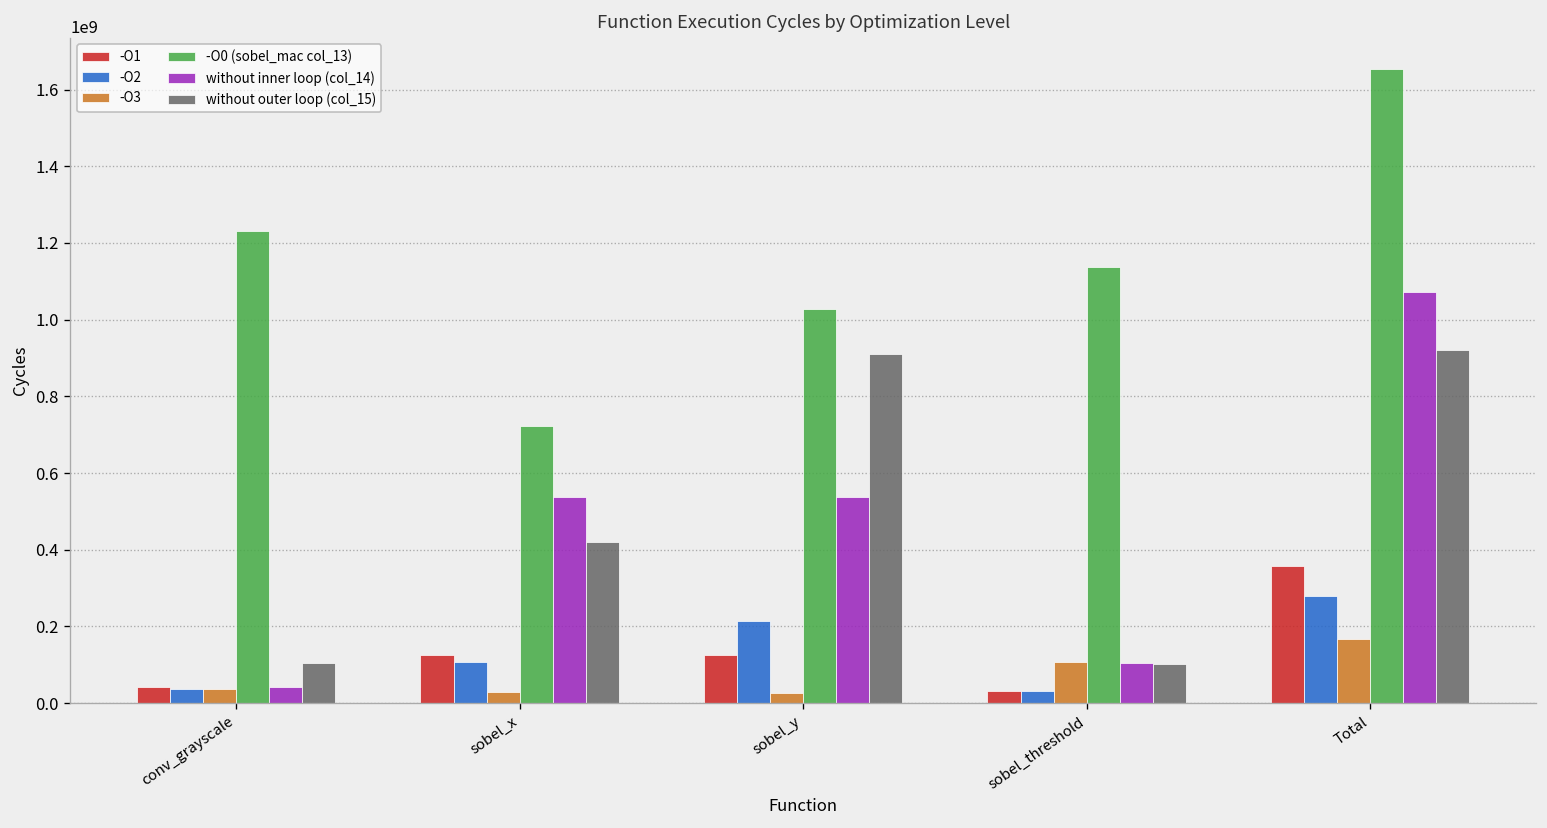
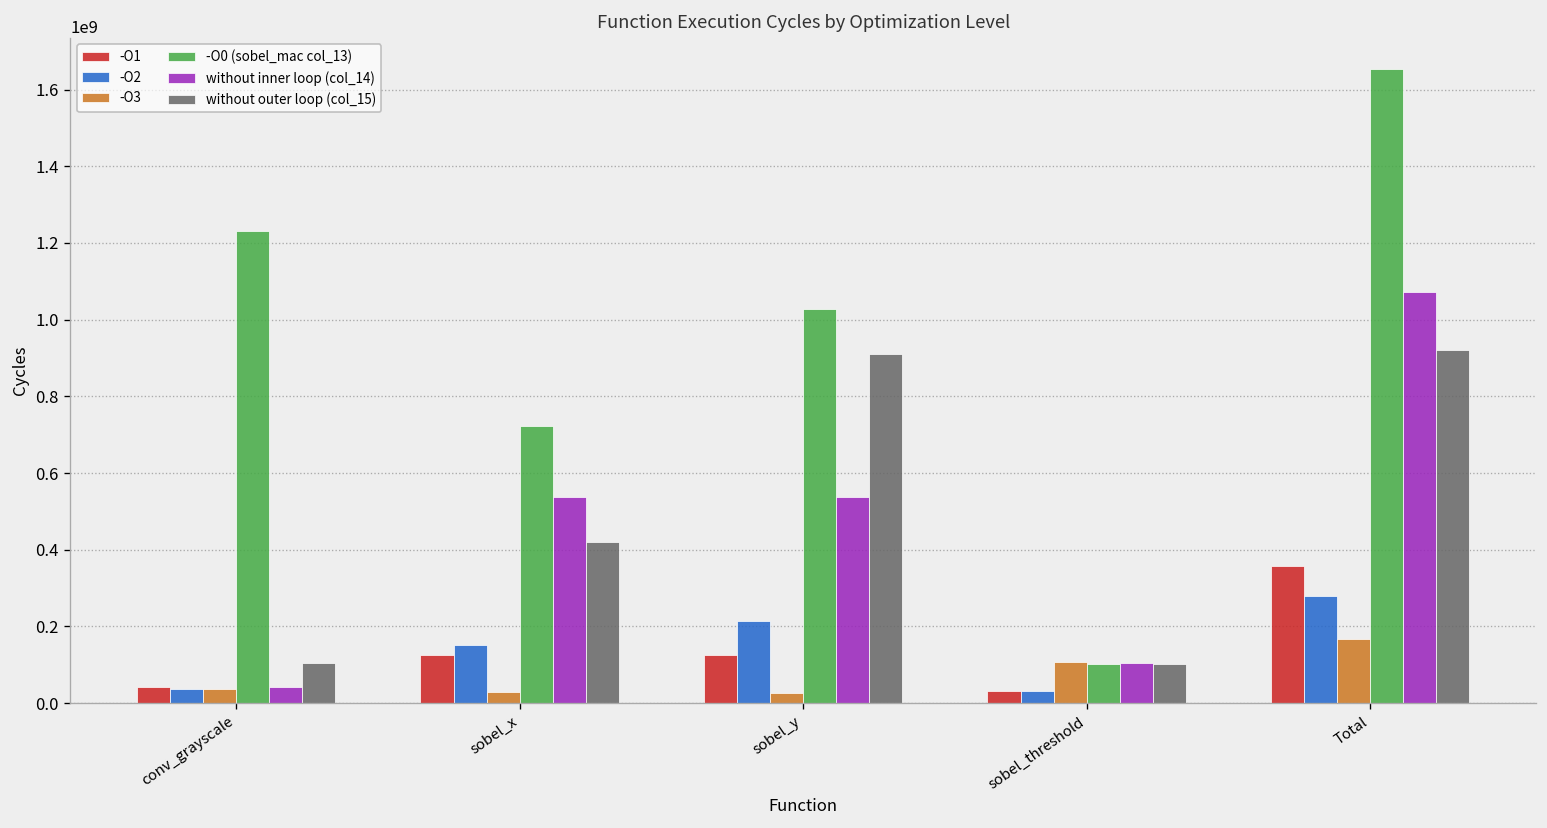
  {
    "-O1": {
      "conv_grayscale": 40000000,
      "sobel_x": 130000000,
      "sobel_y": 130000000,
      "sobel_threshold": 30000000,
      "Total": 360000000
    },
    "-O2": {
      "conv_grayscale": 40000000,
-     "sobel_x": 110000000,
+     "sobel_x": 150000000,
      "sobel_y": 210000000,
      "sobel_threshold": 30000000,
      "Total": 280000000
    },
    "-O3": {
      "conv_grayscale": 40000000,
      "sobel_x": 30000000,
      "sobel_y": 30000000,
      "sobel_threshold": 110000000,
      "Total": 170000000
    },
    "-O0 (sobel_mac col_13)": {
      "conv_grayscale": 1230000000,
      "sobel_x": 720000000,
      "sobel_y": 1030000000,
-     "sobel_threshold": 1140000000,
+     "sobel_threshold": 100000000,
      "Total": 1650000000
    },
    "without inner loop (col_14)": {
      "conv_grayscale": 40000000,
      "sobel_x": 540000000,
      "sobel_y": 540000000,
      "sobel_threshold": 100000000,
      "Total": 1070000000
    },
    "without outer loop (col_15)": {
      "conv_grayscale": 110000000,
      "sobel_x": 420000000,
      "sobel_y": 910000000,
      "sobel_threshold": 100000000,
      "Total": 920000000
    }
  }
